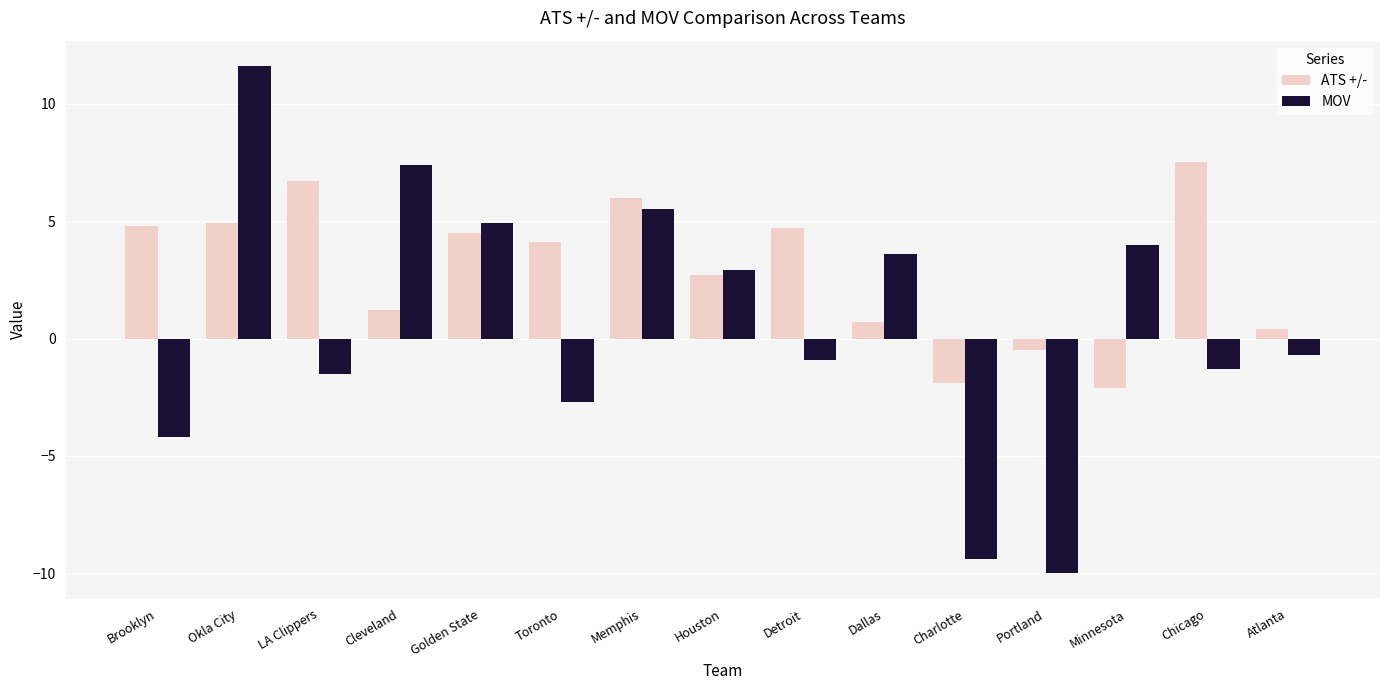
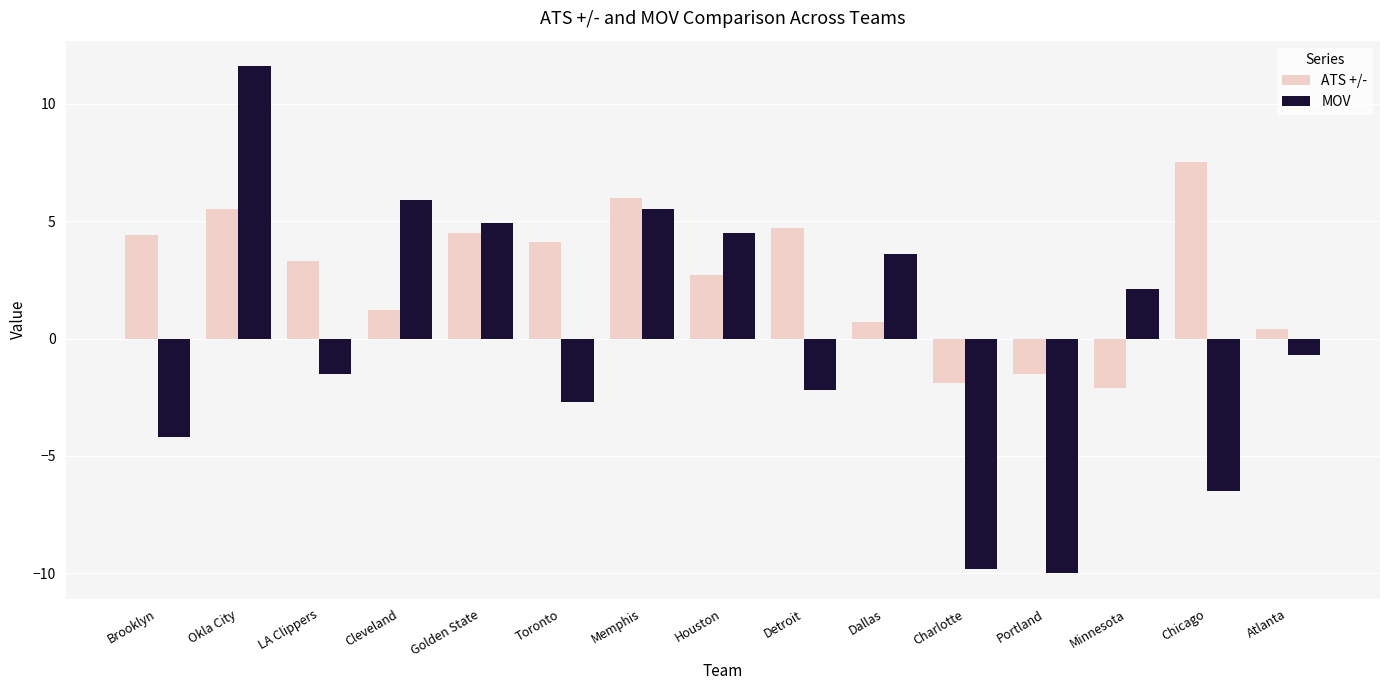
  {
    "ATS +/-": {
-     "Brooklyn": 4.8,
-     "Okla City": 4.9,
-     "LA Clippers": 6.7,
+     "Brooklyn": 4.4,
+     "Okla City": 5.5,
+     "LA Clippers": 3.3,
      "Cleveland": 1.2,
      "Golden State": 4.5,
      "Toronto": 4.1,
      "Memphis": 6.0,
      "Houston": 2.7,
      "Detroit": 4.7,
      "Dallas": 0.7,
      "Charlotte": -1.9,
-     "Portland": -0.5,
+     "Portland": -1.5,
      "Minnesota": -2.1,
      "Chicago": 7.5,
      "Atlanta": 0.4
    },
    "MOV": {
      "Brooklyn": -4.2,
      "Okla City": 11.6,
      "LA Clippers": -1.5,
-     "Cleveland": 7.4,
+     "Cleveland": 5.9,
      "Golden State": 4.9,
      "Toronto": -2.7,
      "Memphis": 5.5,
-     "Houston": 2.9,
-     "Detroit": -0.9,
+     "Houston": 4.5,
+     "Detroit": -2.2,
      "Dallas": 3.6,
-     "Charlotte": -9.4,
+     "Charlotte": -9.8,
      "Portland": -10.0,
-     "Minnesota": 4.0,
-     "Chicago": -1.3,
+     "Minnesota": 2.1,
+     "Chicago": -6.5,
      "Atlanta": -0.7
    }
  }
